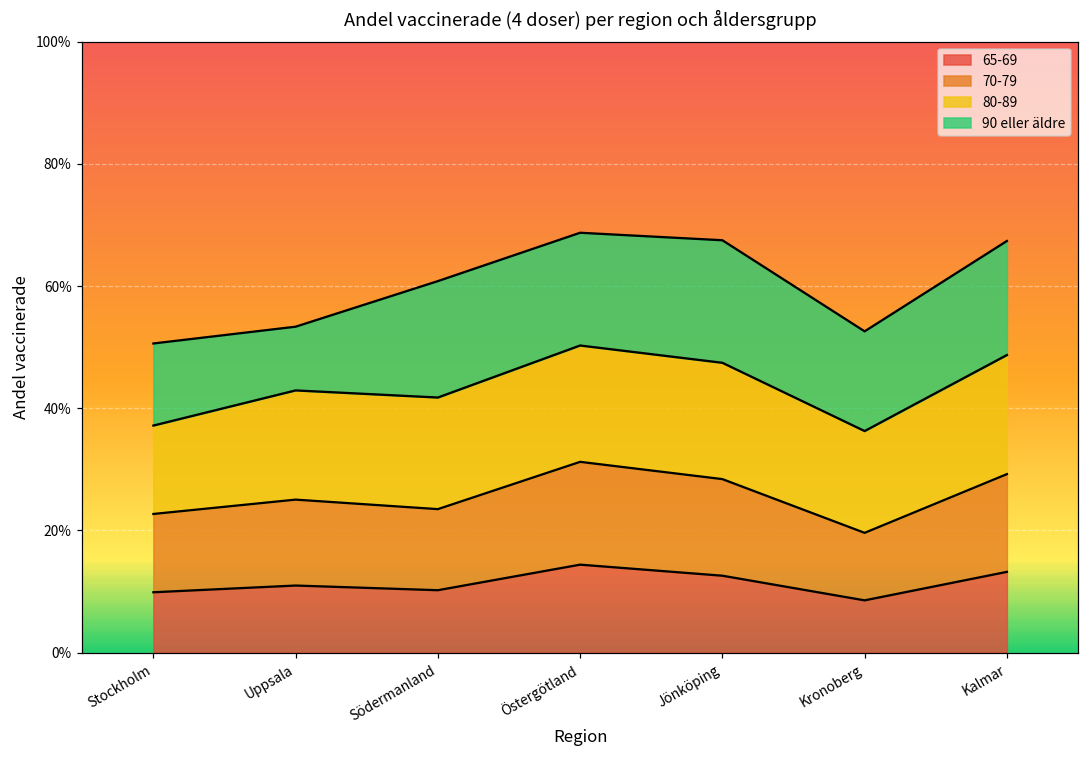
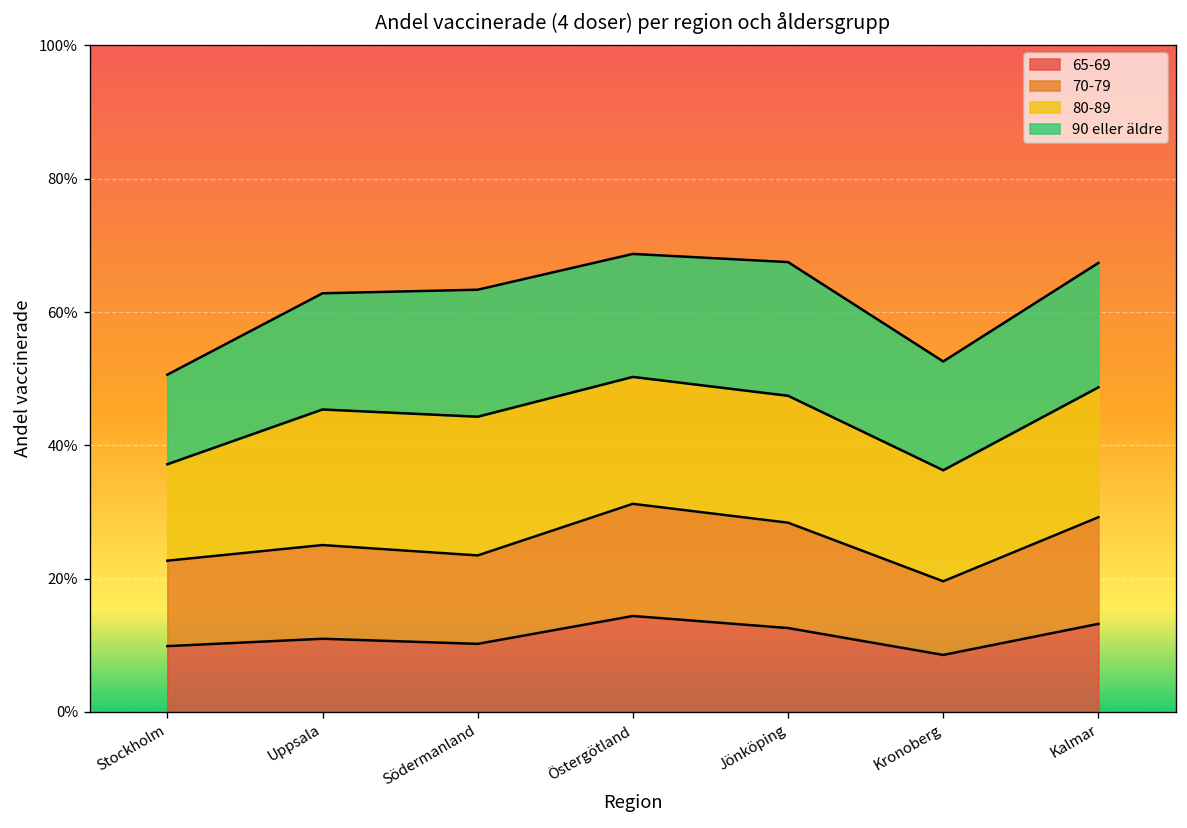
  {
    "80-89": {
      "Stockholm": "14%",
-     "Uppsala": "18%",
-     "Södermanland": "18%",
+     "Uppsala": "20%",
+     "Södermanland": "21%",
      "Östergötland": "19%",
      "Jönköping": "19%",
      "Kronoberg": "17%",
      "Kalmar": "19%"
    },
    "90 eller äldre": {
      "Stockholm": "13%",
-     "Uppsala": "10%",
+     "Uppsala": "17%",
      "Södermanland": "19%",
      "Östergötland": "18%",
      "Jönköping": "20%",
      "Kronoberg": "16%",
      "Kalmar": "19%"
    }
  }
